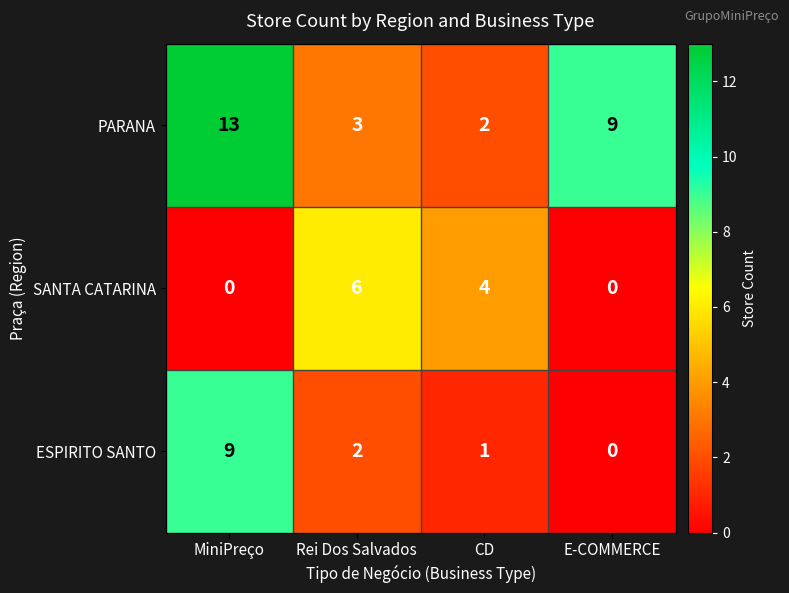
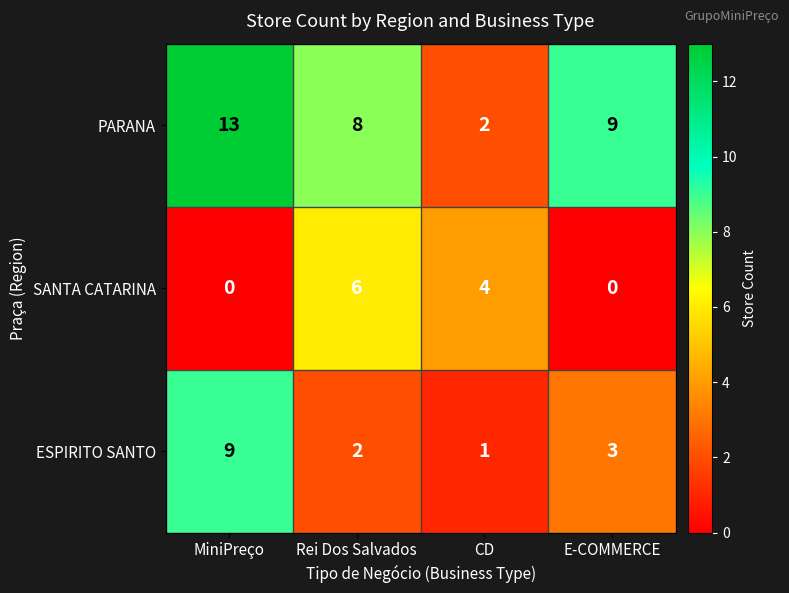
  {
    "PARANA": {
      "MiniPreço": 13,
-     "Rei Dos Salvados": 3,
+     "Rei Dos Salvados": 8,
      "CD": 2,
      "E-COMMERCE": 9
    },
    "SANTA CATARINA": {
      "MiniPreço": 0,
      "Rei Dos Salvados": 6,
      "CD": 4,
      "E-COMMERCE": 0
    },
    "ESPIRITO SANTO": {
      "MiniPreço": 9,
      "Rei Dos Salvados": 2,
      "CD": 1,
-     "E-COMMERCE": 0
+     "E-COMMERCE": 3
    }
  }
